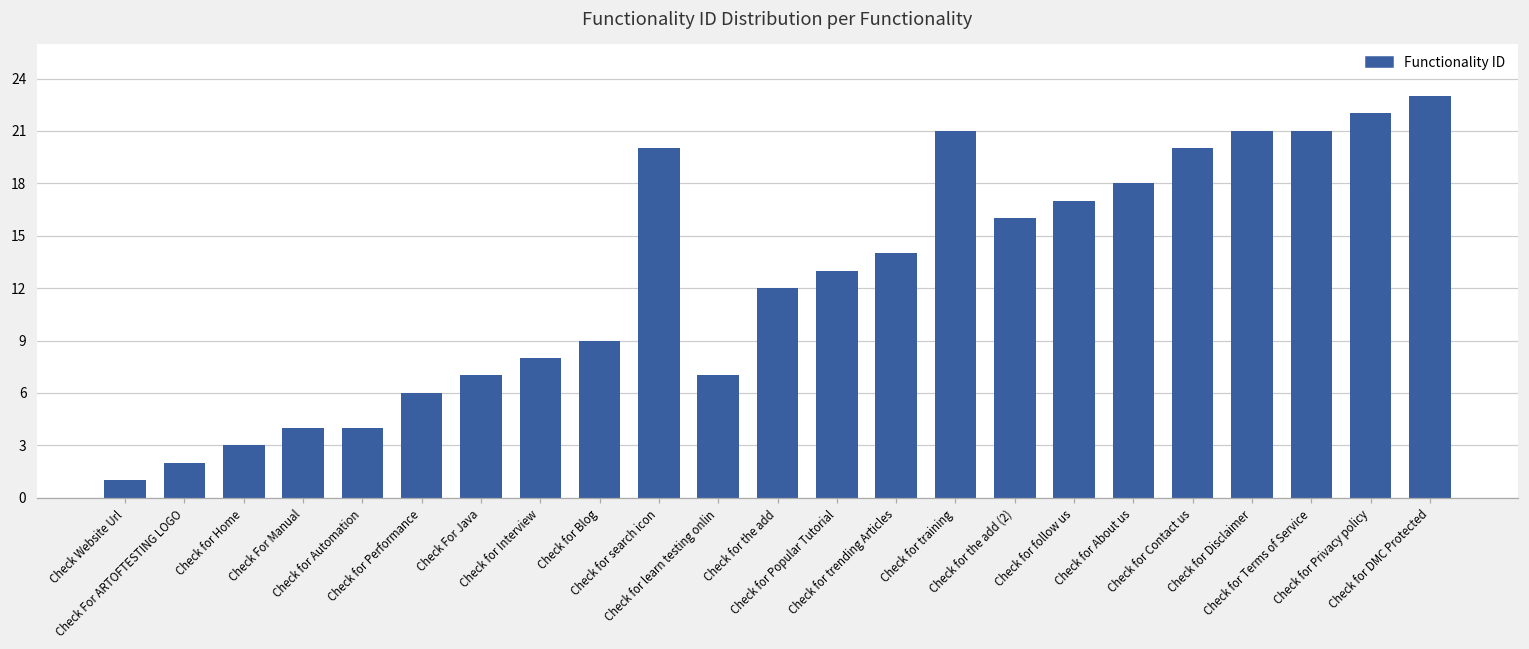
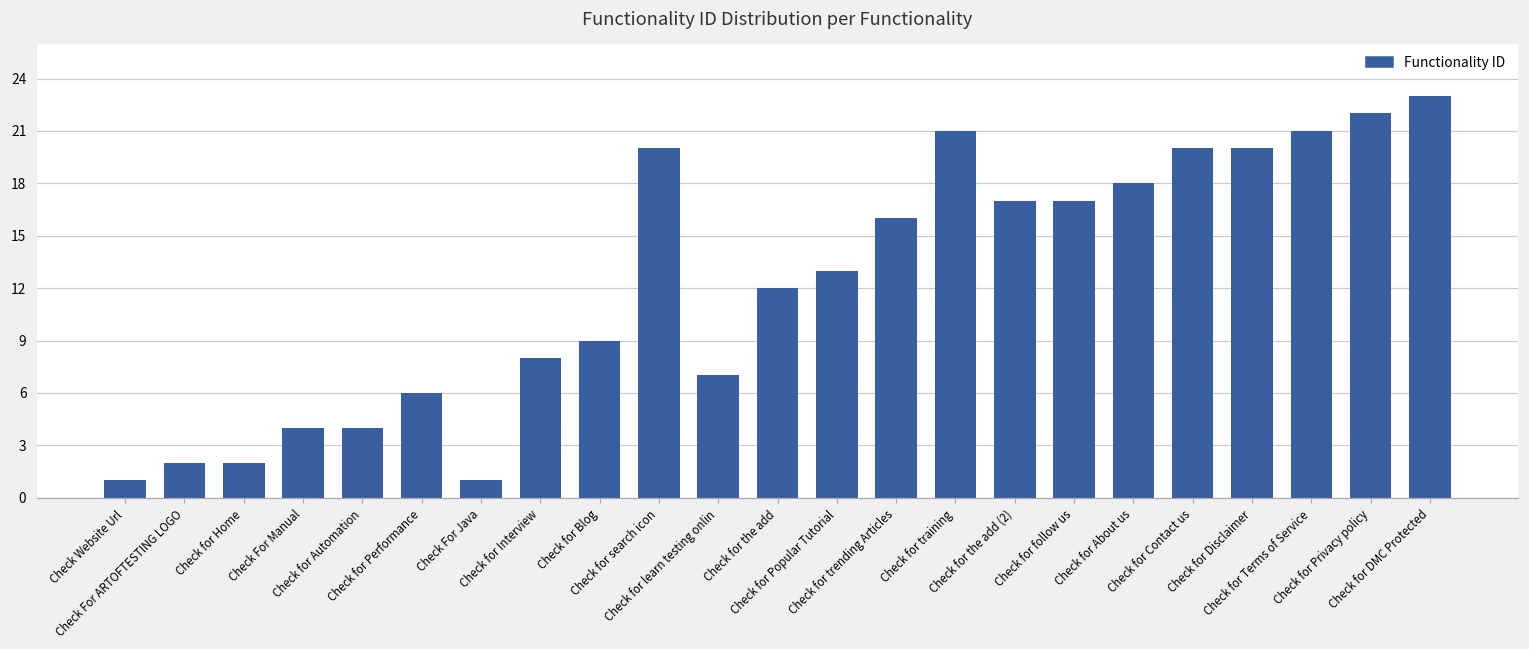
  {
    "Check Website Url": 1,
    "Check For ARTOFTESTING LOGO": 2,
-   "Check for Home": 3,
+   "Check for Home": 2,
    "Check For Manual": 4,
    "Check for Automation": 4,
    "Check for Performance": 6,
-   "Check For Java": 7,
+   "Check For Java": 1,
    "Check for Interview": 8,
    "Check for Blog": 9,
    "Check for search icon": 20,
    "Check for learn testing onlin": 7,
    "Check for the add": 12,
    "Check for Popular Tutorial": 13,
-   "Check for trending Articles": 14,
+   "Check for trending Articles": 16,
    "Check for training": 21,
-   "Check for the add (2)": 16,
+   "Check for the add (2)": 17,
    "Check for follow us": 17,
    "Check for About us": 18,
    "Check for Contact us": 20,
-   "Check for Disclaimer": 21,
+   "Check for Disclaimer": 20,
    "Check for Terms of Service": 21,
    "Check for Privacy policy": 22,
    "Check for DMC Protected": 23
  }
